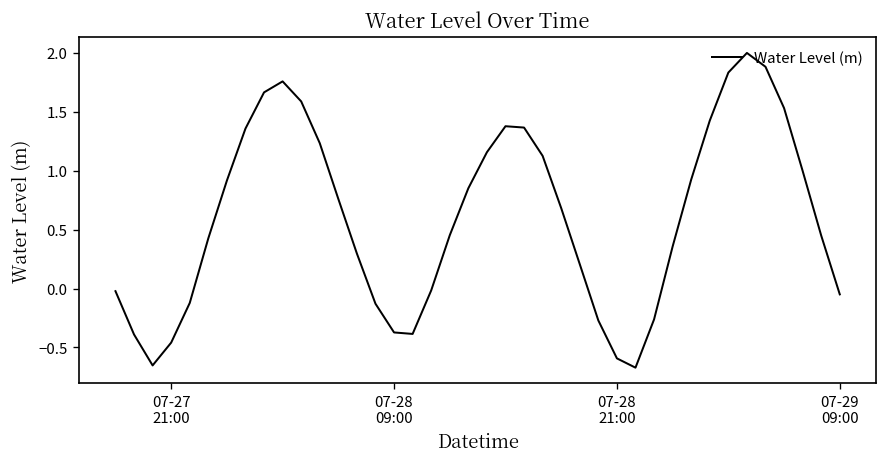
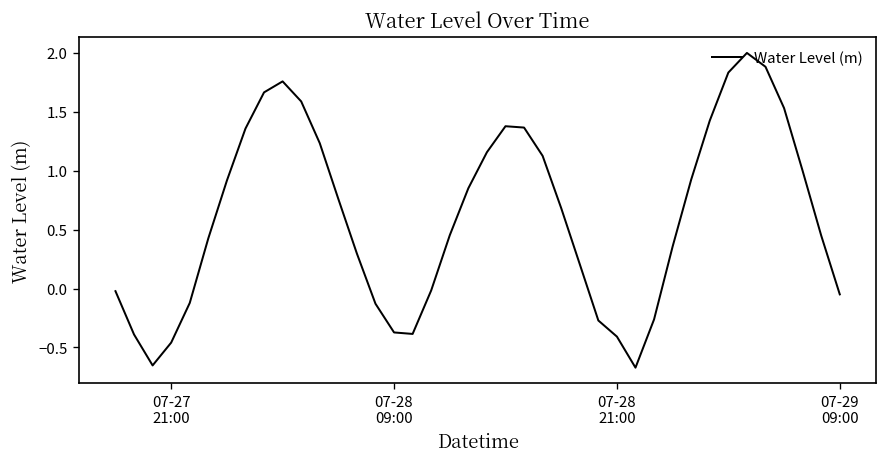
  {
    "07-27 21:00": -0.5,
    "07-28 09:00": -0.4,
-   "07-28 21:00": -0.6,
+   "07-28 21:00": -0.4,
    "07-29 09:00": 0.0
  }
